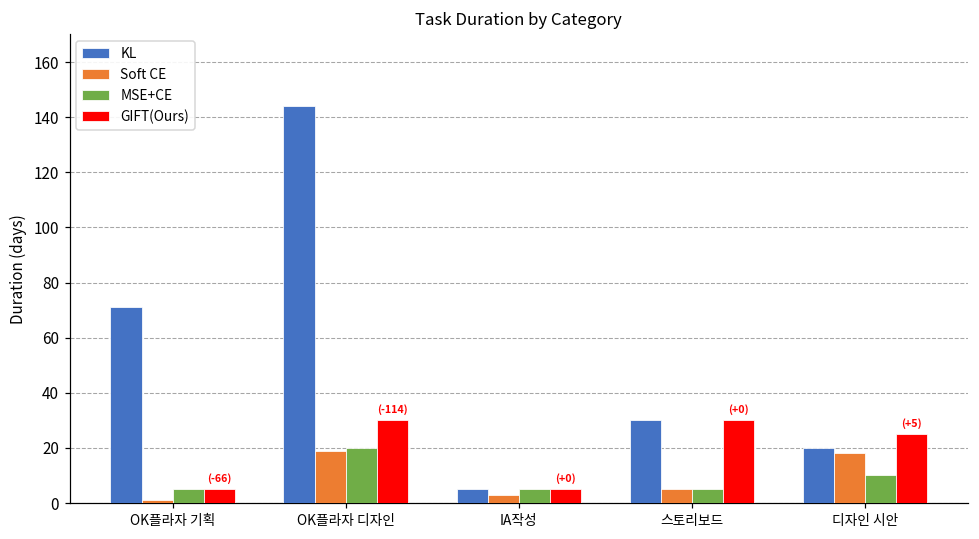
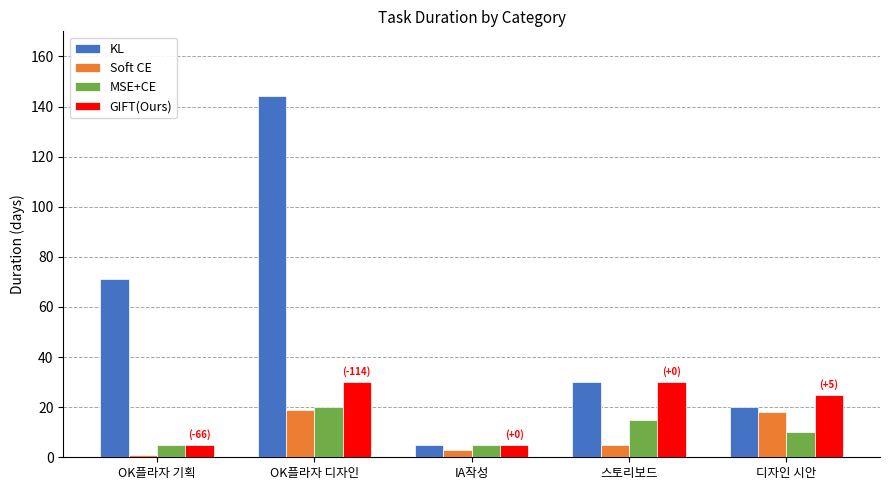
  {
    "KL": {
      "OK플라자 기획": 71,
      "OK플라자 디자인": 144,
      "IA작성": 5,
      "스토리보드": 30,
      "디자인 시안": 20
    },
    "Soft CE": {
      "OK플라자 기획": 1,
      "OK플라자 디자인": 19,
      "IA작성": 3,
      "스토리보드": 5,
      "디자인 시안": 18
    },
    "MSE+CE": {
      "OK플라자 기획": 5,
      "OK플라자 디자인": 20,
      "IA작성": 5,
-     "스토리보드": 5,
+     "스토리보드": 15,
      "디자인 시안": 10
    }
  }
